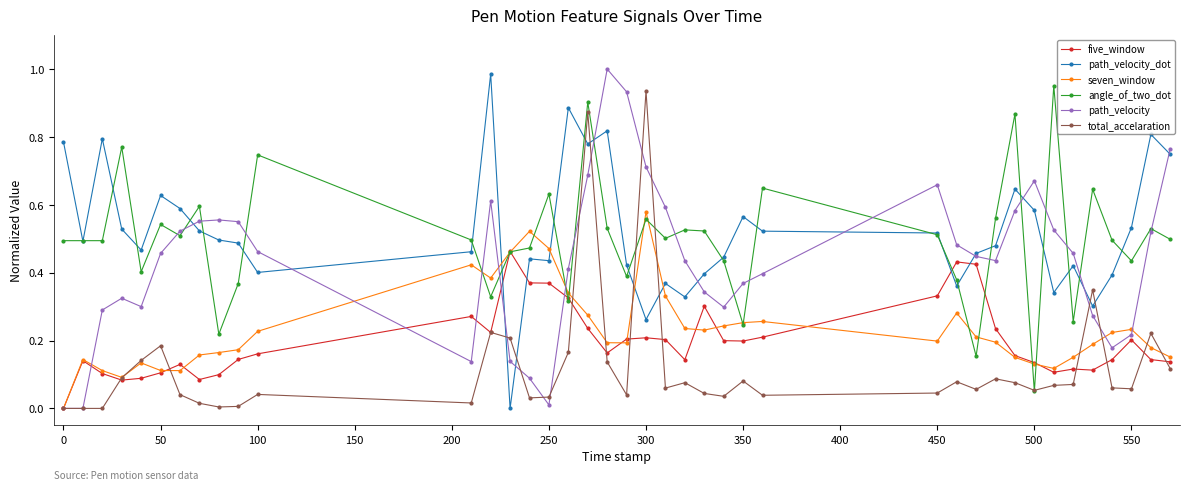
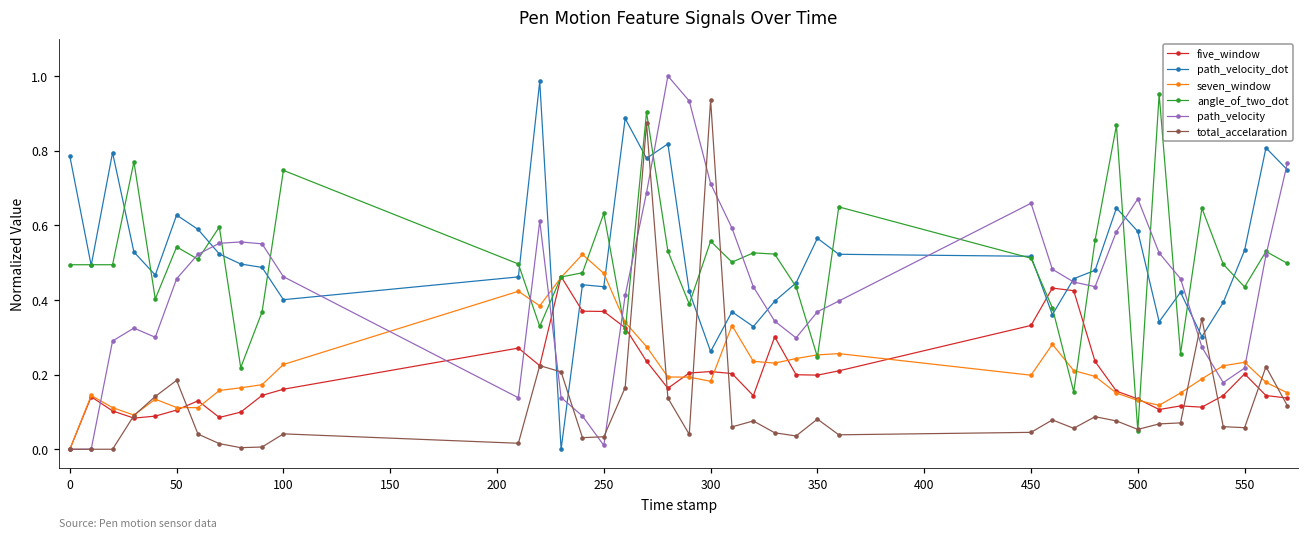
  {
    "five_window": {
      "100": 0.16,
      "250": 0.37,
      "300": 0.21,
      "350": 0.20,
      "450": 0.33,
      "550": 0.20
    },
    "path_velocity_dot": {
      "0": 0.79,
      "50": 0.63,
      "100": 0.40,
      "250": 0.44,
      "300": 0.26,
      "350": 0.57,
      "500": 0.58,
      "550": 0.53
    },
    "seven_window": {
      "100": 0.23,
      "250": 0.47,
-     "300": 0.58,
+     "300": 0.18,
      "450": 0.20,
      "550": 0.23
    },
    "angle_of_two_dot": {
      "0": 0.49,
      "50": 0.54,
      "100": 0.75,
      "250": 0.63,
      "300": 0.56,
      "550": 0.43
    },
    "path_velocity": {
      "50": 0.46,
      "100": 0.46,
      "250": 0.01,
      "300": 0.71,
      "350": 0.37,
      "450": 0.66,
      "500": 0.67,
      "550": 0.22
    },
    "total_accelaration": {
      "50": 0.18,
      "100": 0.04,
      "250": 0.03,
      "300": 0.94,
      "350": 0.08,
      "450": 0.05,
      "550": 0.06
    }
  }
